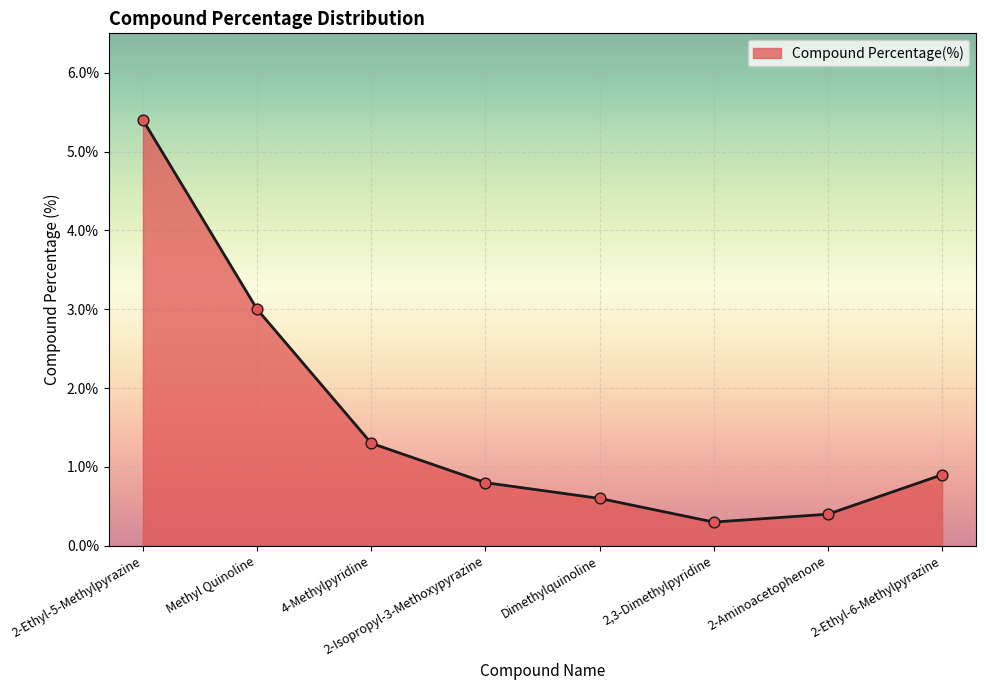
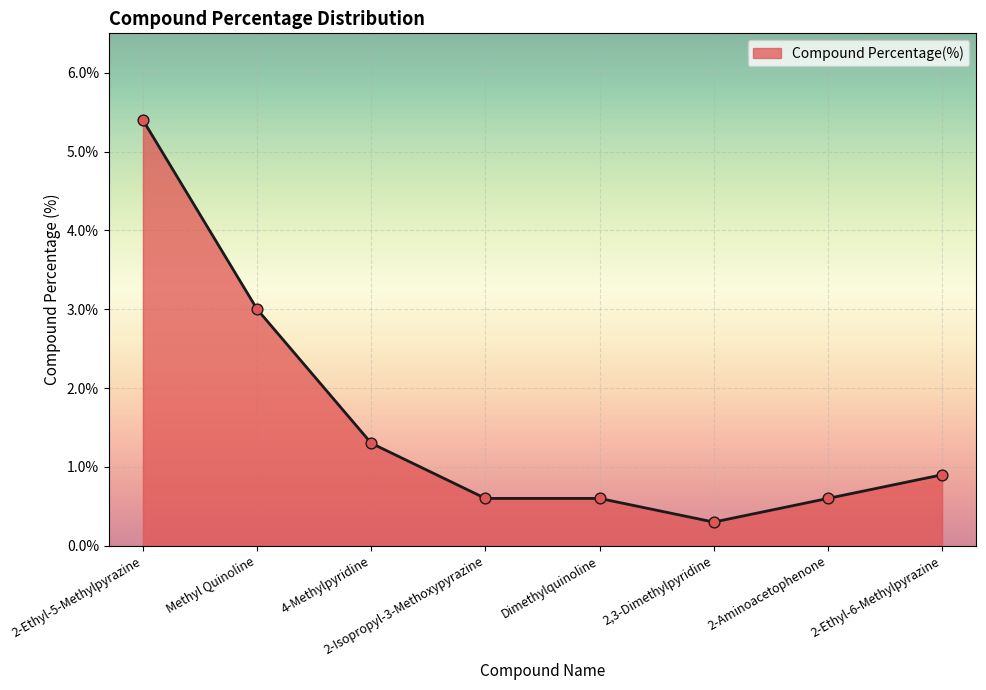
  {
    "2-Ethyl-5-Methylpyrazine": "5.4%",
    "Methyl Quinoline": "3.0%",
    "4-Methylpyridine": "1.3%",
-   "2-Isopropyl-3-Methoxypyrazine": "0.8%",
+   "2-Isopropyl-3-Methoxypyrazine": "0.6%",
    "Dimethylquinoline": "0.6%",
    "2,3-Dimethylpyridine": "0.3%",
-   "2-Aminoacetophenone": "0.4%",
+   "2-Aminoacetophenone": "0.6%",
    "2-Ethyl-6-Methylpyrazine": "0.9%"
  }
